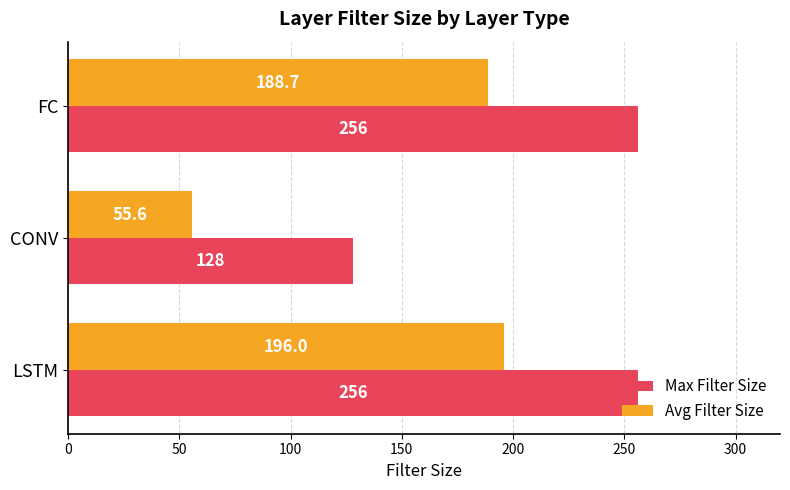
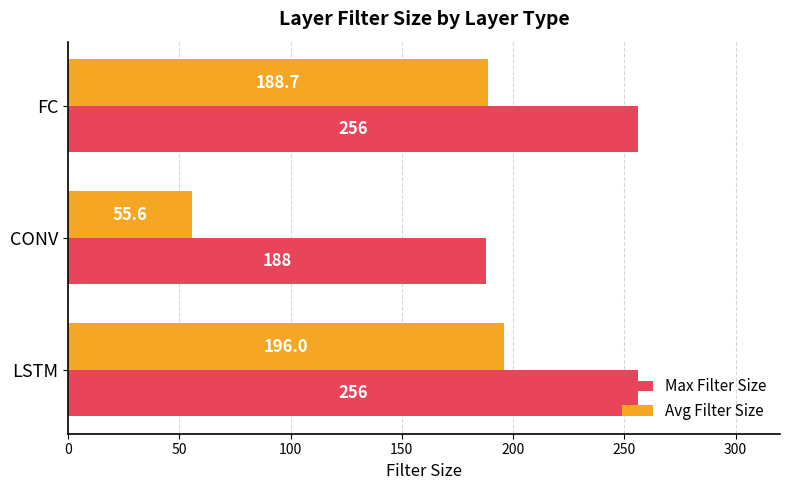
  {
    "Max Filter Size": {
      "FC": 256,
-     "CONV": 128,
+     "CONV": 188,
      "LSTM": 256
    },
    "Avg Filter Size": {
      "FC": 188.7,
      "CONV": 55.6,
      "LSTM": 196.0
    }
  }
